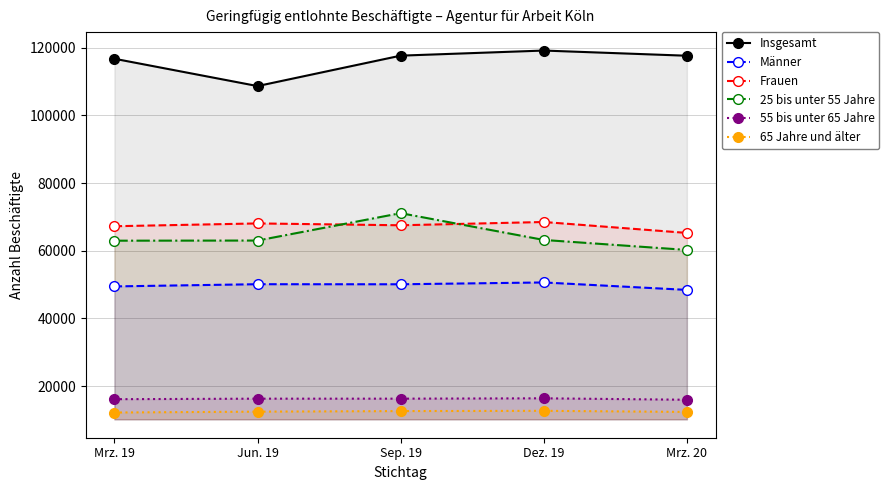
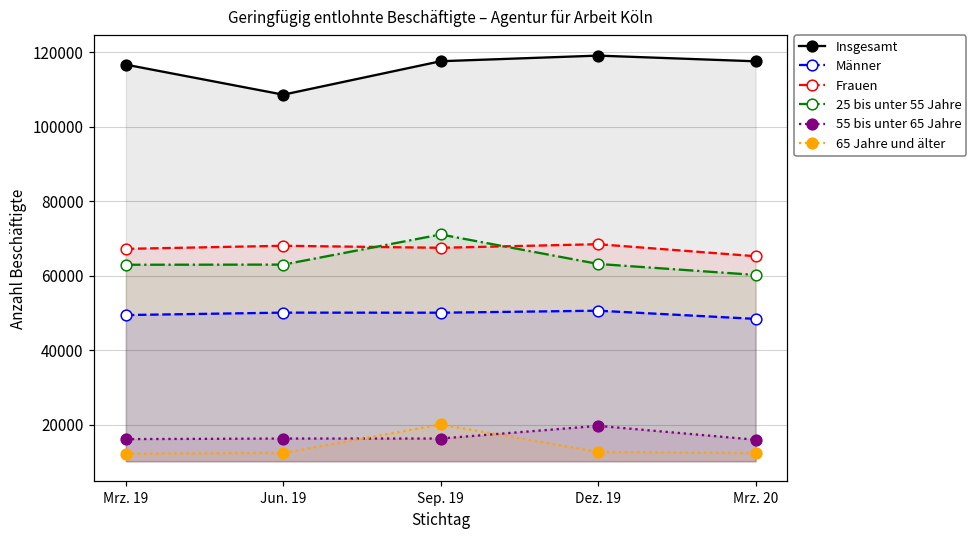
  {
    "Insgesamt": {
      "Mrz. 19": 117000,
      "Jun. 19": 109000,
      "Sep. 19": 118000,
      "Dez. 19": 119000,
      "Mrz. 20": 118000
    },
    "Männer": {
      "Mrz. 19": 49000,
      "Jun. 19": 50000,
      "Sep. 19": 50000,
      "Dez. 19": 51000,
      "Mrz. 20": 48000
    },
    "Frauen": {
      "Mrz. 19": 67000,
      "Jun. 19": 68000,
      "Sep. 19": 68000,
      "Dez. 19": 69000,
      "Mrz. 20": 65000
    },
    "25 bis unter 55 Jahre": {
      "Mrz. 19": 63000,
      "Jun. 19": 63000,
      "Sep. 19": 71000,
      "Dez. 19": 63000,
      "Mrz. 20": 60000
    },
    "55 bis unter 65 Jahre": {
      "Mrz. 19": 16000,
      "Jun. 19": 16000,
      "Sep. 19": 16000,
-     "Dez. 19": 16000,
+     "Dez. 19": 20000,
      "Mrz. 20": 16000
    },
    "65 Jahre und älter": {
      "Mrz. 19": 12000,
      "Jun. 19": 12000,
-     "Sep. 19": 13000,
+     "Sep. 19": 20000,
      "Dez. 19": 13000,
      "Mrz. 20": 12000
    }
  }
